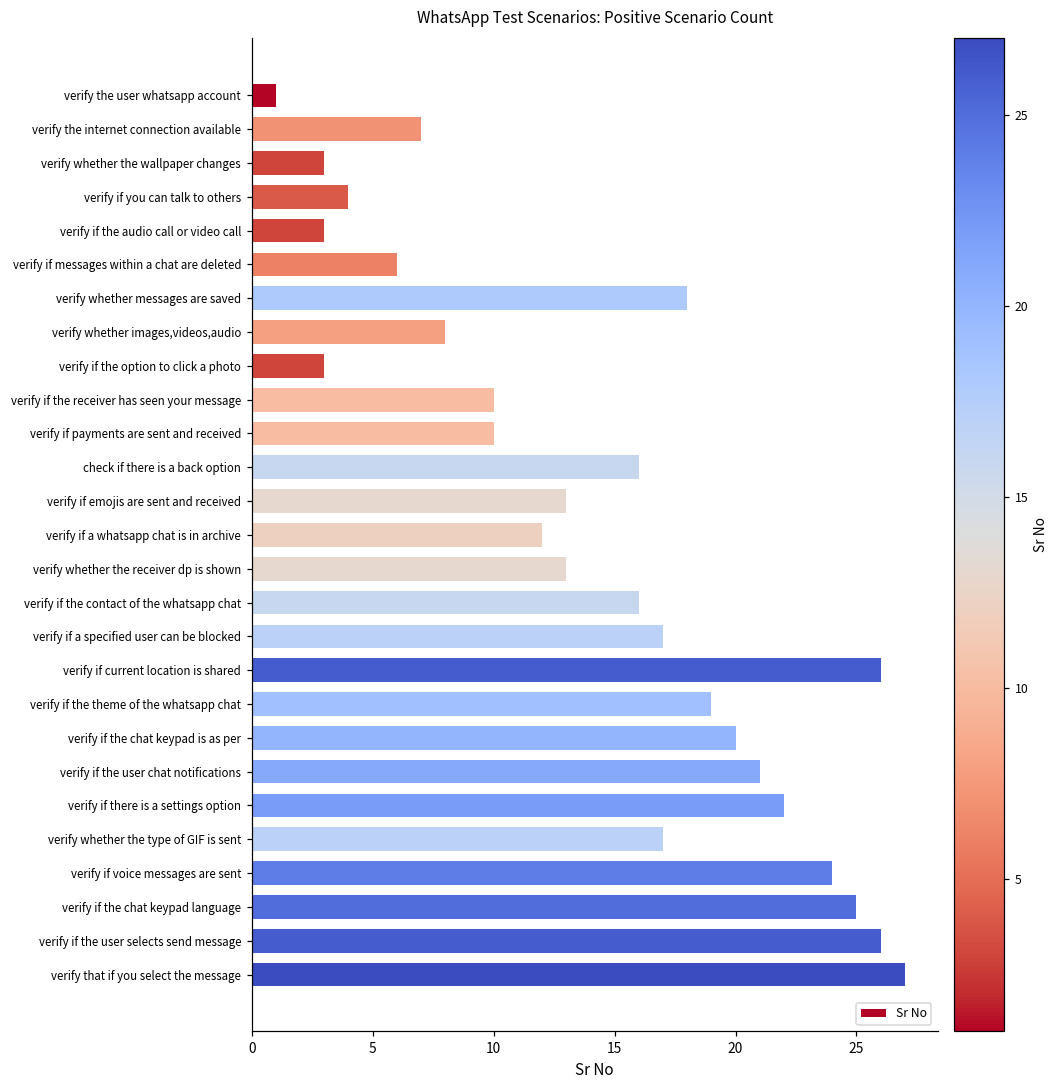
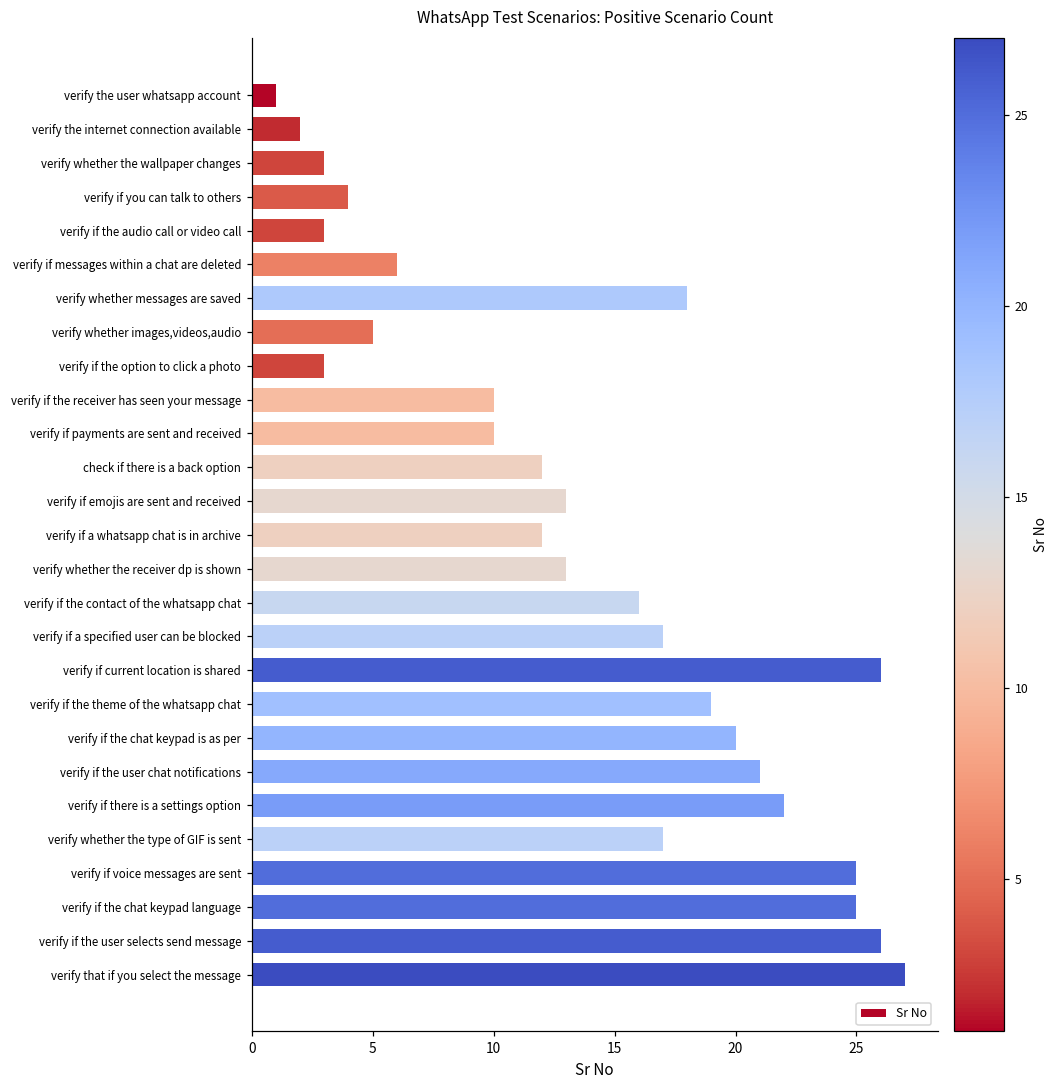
  {
    "verify the user whatsapp account": 1,
-   "verify the internet connection available": 7,
+   "verify the internet connection available": 2,
    "verify whether the wallpaper changes": 3,
    "verify if you can talk to others": 4,
    "verify if the audio call or video call": 3,
    "verify if messages within a chat are deleted": 6,
    "verify whether messages are saved": 18,
-   "verify whether images,videos,audio": 8,
+   "verify whether images,videos,audio": 5,
    "verify if the option to click a photo": 3,
    "verify if the receiver has seen your message": 10,
    "verify if payments are sent and received": 10,
-   "check if there is a back option": 16,
+   "check if there is a back option": 12,
    "verify if emojis are sent and received": 13,
    "verify if a whatsapp chat is in archive": 12,
    "verify whether the receiver dp is shown": 13,
    "verify if the contact of the whatsapp chat": 16,
    "verify if a specified user can be blocked": 17,
    "verify if current location is shared": 26,
    "verify if the theme of the whatsapp chat": 19,
    "verify if the chat keypad is as per": 20,
    "verify if the user chat notifications": 21,
    "verify if there is a settings option": 22,
    "verify whether the type of GIF is sent": 17,
-   "verify if voice messages are sent": 24,
+   "verify if voice messages are sent": 25,
    "verify if the chat keypad language": 25,
    "verify if the user selects send message": 26,
    "verify that if you select the message": 27
  }
